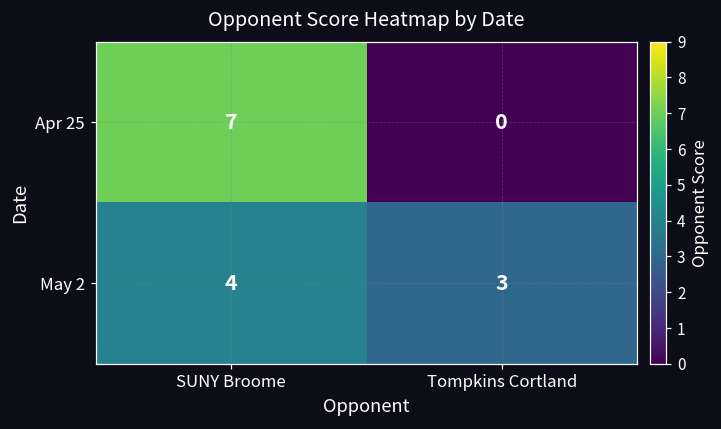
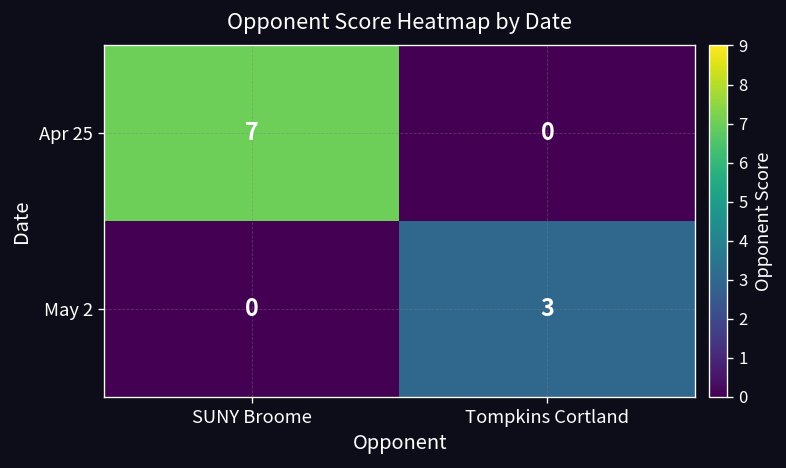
  {
    "Apr 25": {
      "SUNY Broome": 7,
      "Tompkins Cortland": 0
    },
    "May 2": {
-     "SUNY Broome": 4,
+     "SUNY Broome": 0,
      "Tompkins Cortland": 3
    }
  }
